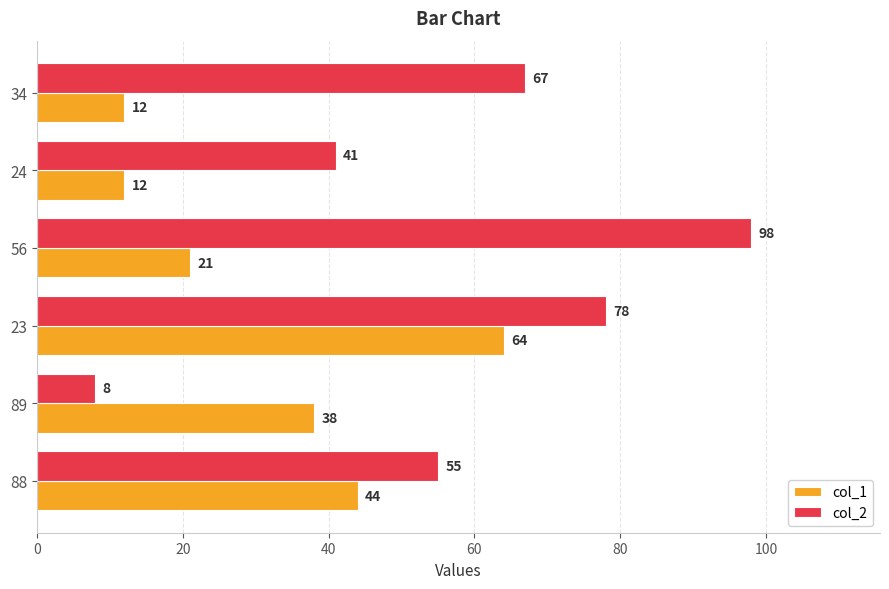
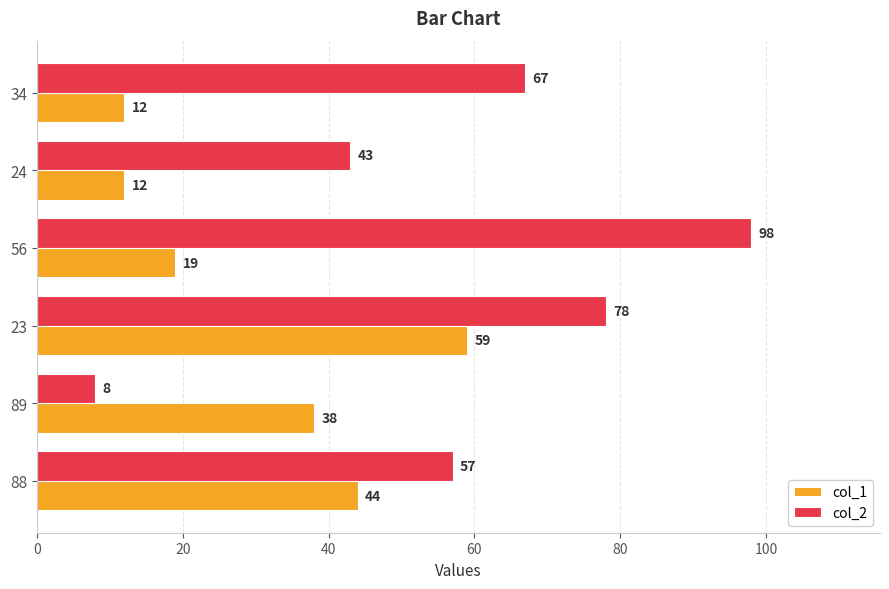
  {
    "col_1": {
      "34": 12,
      "24": 12,
-     "56": 21,
-     "23": 64,
+     "56": 19,
+     "23": 59,
      "89": 38,
      "88": 44
    },
    "col_2": {
      "34": 67,
-     "24": 41,
+     "24": 43,
      "56": 98,
      "23": 78,
      "89": 8,
-     "88": 55
+     "88": 57
    }
  }
